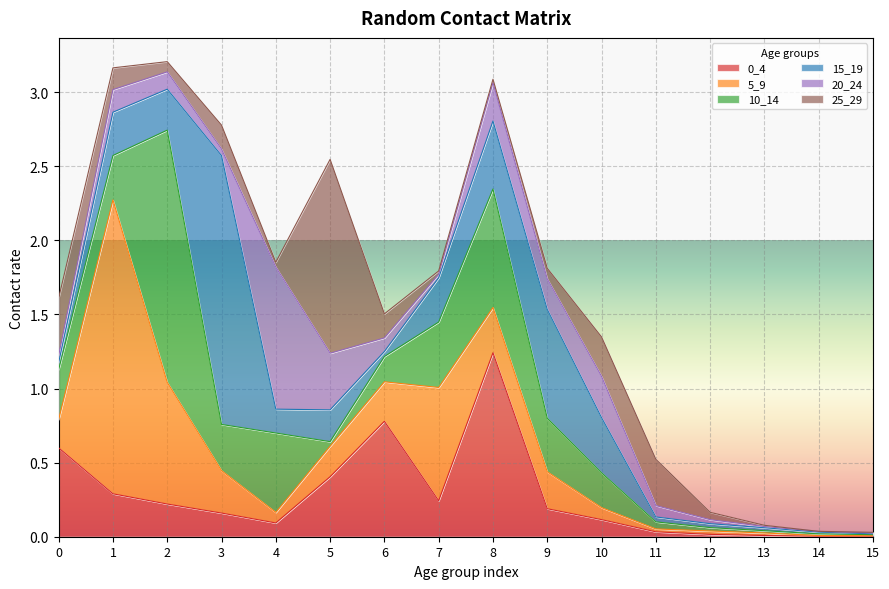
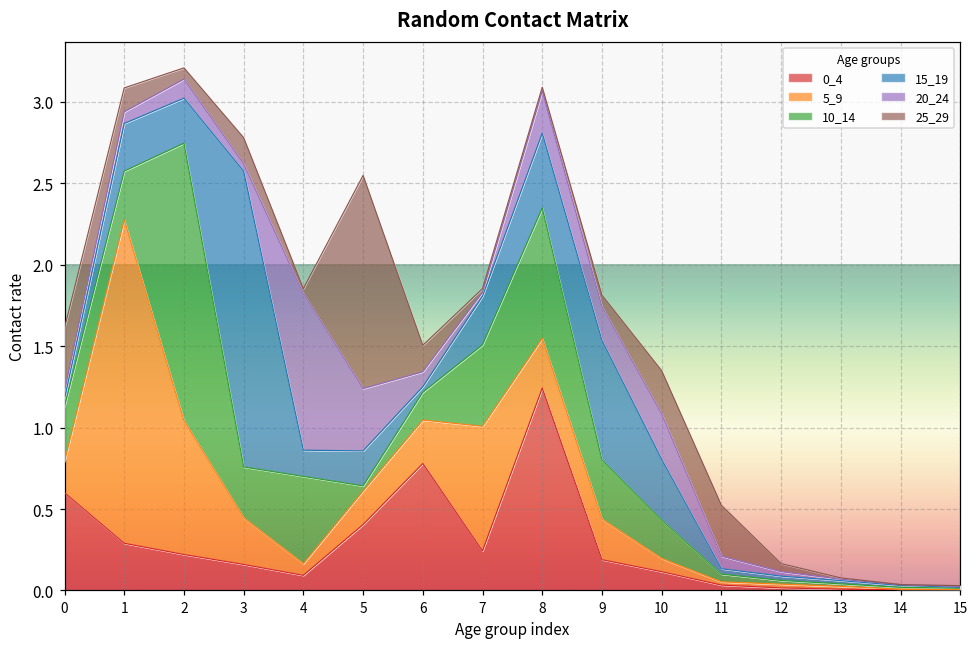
  {
    "0_4": {
      "0": 0.60,
      "1": 0.29,
      "2": 0.22,
      "3": 0.16,
      "4": 0.09,
      "5": 0.40,
      "6": 0.78,
      "7": 0.24,
      "8": 1.24,
      "9": 0.19,
      "10": 0.12,
      "11": 0.03,
      "12": 0.02
    },
    "5_9": {
      "0": 0.19,
      "1": 1.98,
      "2": 0.82,
      "3": 0.29,
      "4": 0.07,
      "5": 0.21,
      "6": 0.27,
      "7": 0.76,
      "8": 0.31,
      "9": 0.25,
      "10": 0.08,
      "11": 0.02,
      "12": 0.02
    },
    "10_14": {
      "0": 0.34,
      "1": 0.30,
      "2": 1.70,
      "3": 0.31,
      "4": 0.54,
      "5": 0.03,
      "6": 0.17,
-     "7": 0.44,
+     "7": 0.50,
      "8": 0.80,
      "9": 0.36,
      "10": 0.23,
      "11": 0.05,
      "12": 0.02
    },
    "15_19": {
      "0": 0.05,
      "1": 0.29,
      "2": 0.28,
      "3": 1.81,
      "4": 0.16,
      "5": 0.21,
      "6": 0.03,
      "7": 0.30,
      "8": 0.46,
      "9": 0.73,
      "10": 0.37,
      "11": 0.03,
      "12": 0.03
    },
    "20_24": {
      "0": 0.05,
-     "1": 0.15,
+     "1": 0.07,
      "2": 0.12,
      "3": 0.04,
      "4": 0.96,
      "5": 0.38,
      "6": 0.09,
      "7": 0.02,
      "8": 0.26,
      "9": 0.21,
      "10": 0.28,
      "11": 0.08,
      "12": 0.03
    },
    "25_29": {
      "0": 0.39,
      "1": 0.15,
      "2": 0.07,
      "3": 0.16,
      "4": 0.03,
      "5": 1.31,
      "6": 0.16,
      "7": 0.02,
      "8": 0.02,
      "9": 0.07,
      "10": 0.27,
      "11": 0.31,
      "12": 0.05
    }
  }
